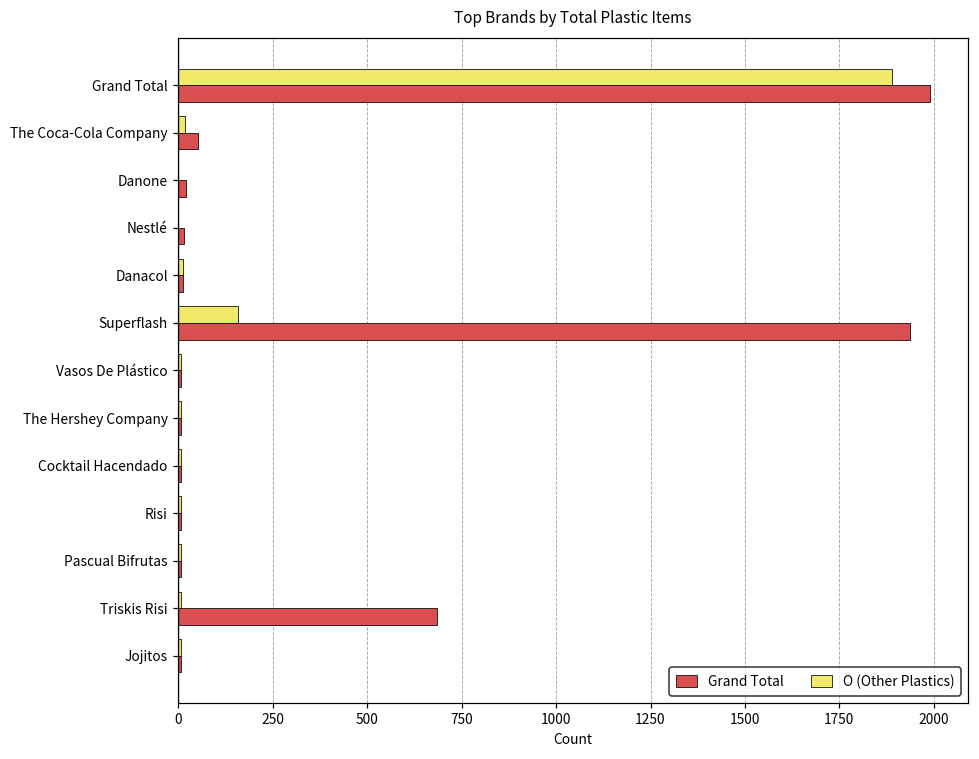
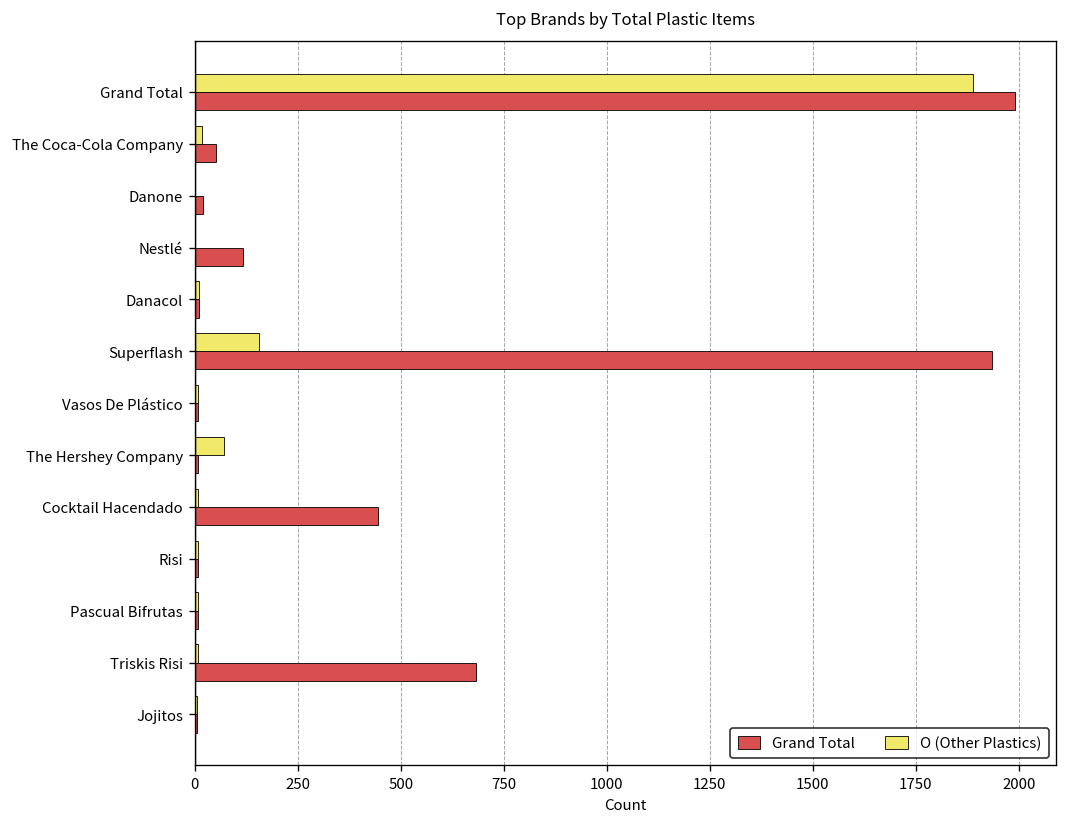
  {
    "Grand Total": {
      "Grand Total": 1990,
      "The Coca-Cola Company": 50,
      "Danone": 20,
-     "Nestlé": 10,
+     "Nestlé": 120,
      "Danacol": 10,
      "Superflash": 1940,
      "Vasos De Plástico": 10,
      "The Hershey Company": 10,
-     "Cocktail Hacendado": 10,
+     "Cocktail Hacendado": 450,
      "Risi": 10,
      "Triskis Risi": 680
    },
    "O (Other Plastics)": {
      "Grand Total": 1890,
      "The Coca-Cola Company": 20,
      "Danone": 0,
      "Nestlé": 0,
      "Danacol": 10,
      "Superflash": 160,
      "Vasos De Plástico": 10,
-     "The Hershey Company": 10,
+     "The Hershey Company": 70,
      "Cocktail Hacendado": 10,
      "Risi": 10
    }
  }
